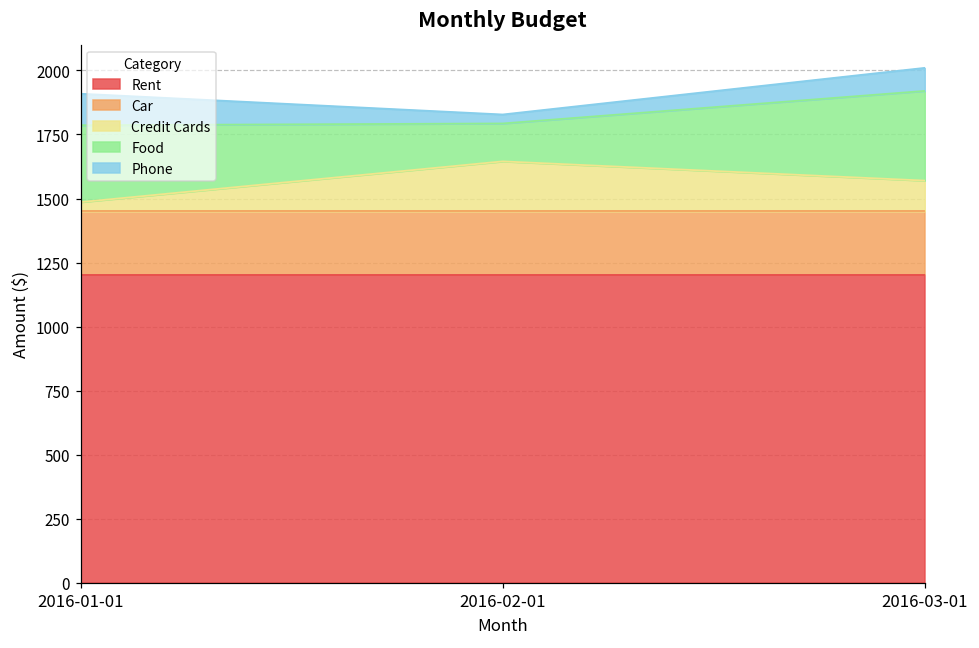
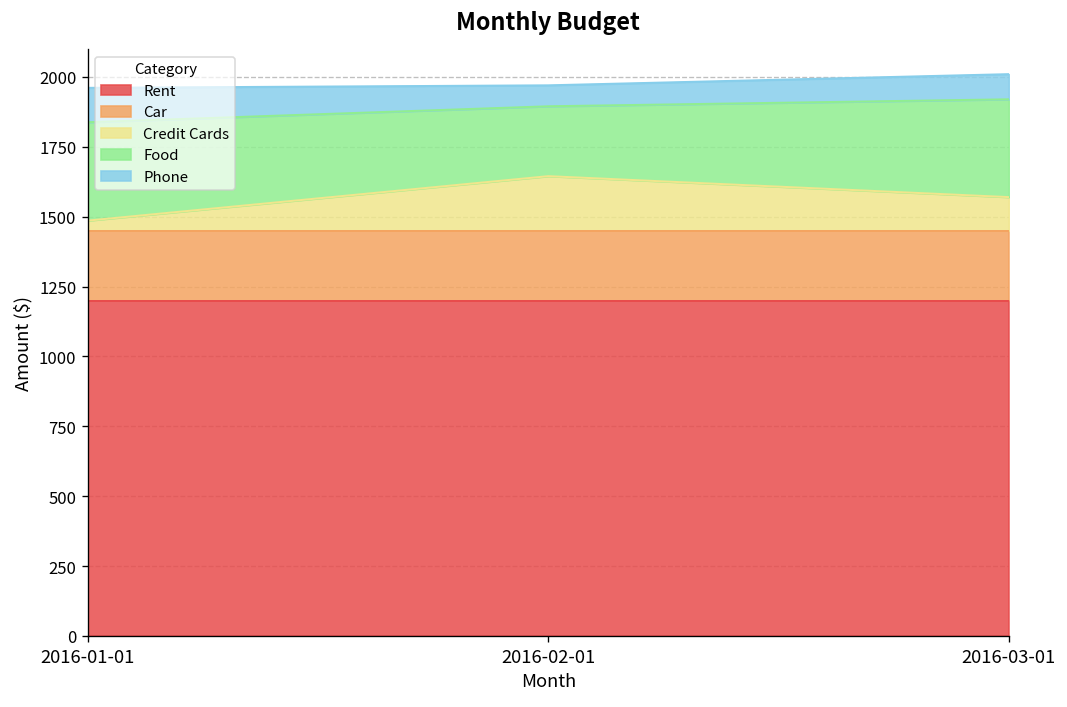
  {
    "Rent": {
      "2016-01-01": 1200,
      "2016-02-01": 1200,
      "2016-03-01": 1200
    },
    "Car": {
      "2016-01-01": 250,
      "2016-02-01": 250,
      "2016-03-01": 250
    },
    "Credit Cards": {
      "2016-01-01": 40,
      "2016-02-01": 200,
      "2016-03-01": 120
    },
    "Food": {
-     "2016-01-01": 300,
-     "2016-02-01": 150,
+     "2016-01-01": 350,
+     "2016-02-01": 250,
      "2016-03-01": 350
    },
    "Phone": {
      "2016-01-01": 120,
-     "2016-02-01": 40,
+     "2016-02-01": 80,
      "2016-03-01": 90
    }
  }
